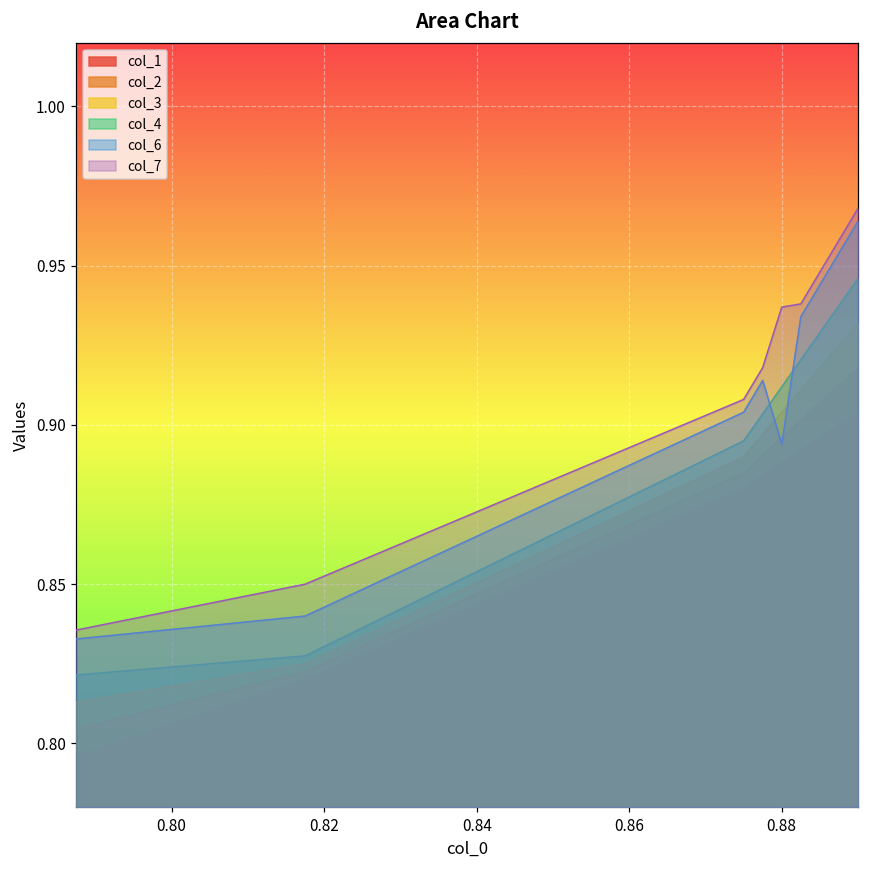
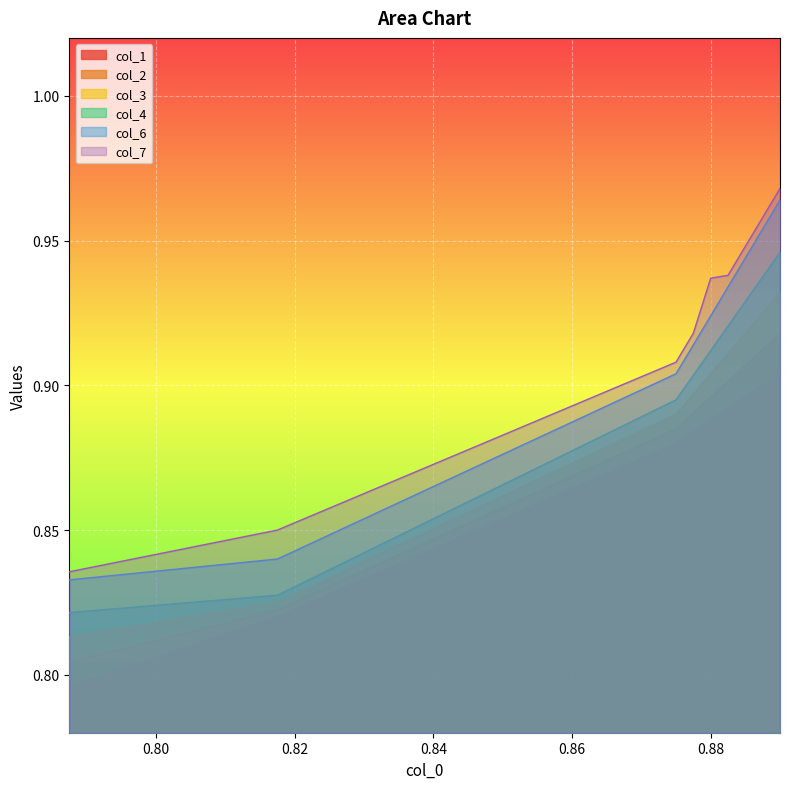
  {
    "col_3": {
      "0.88": 0.904
    },
    "col_4": {
      "0.88": 0.912
    },
    "col_6": {
-     "0.88": 0.894
+     "0.88": 0.924
    },
    "col_7": {
      "0.88": 0.937
    }
  }
